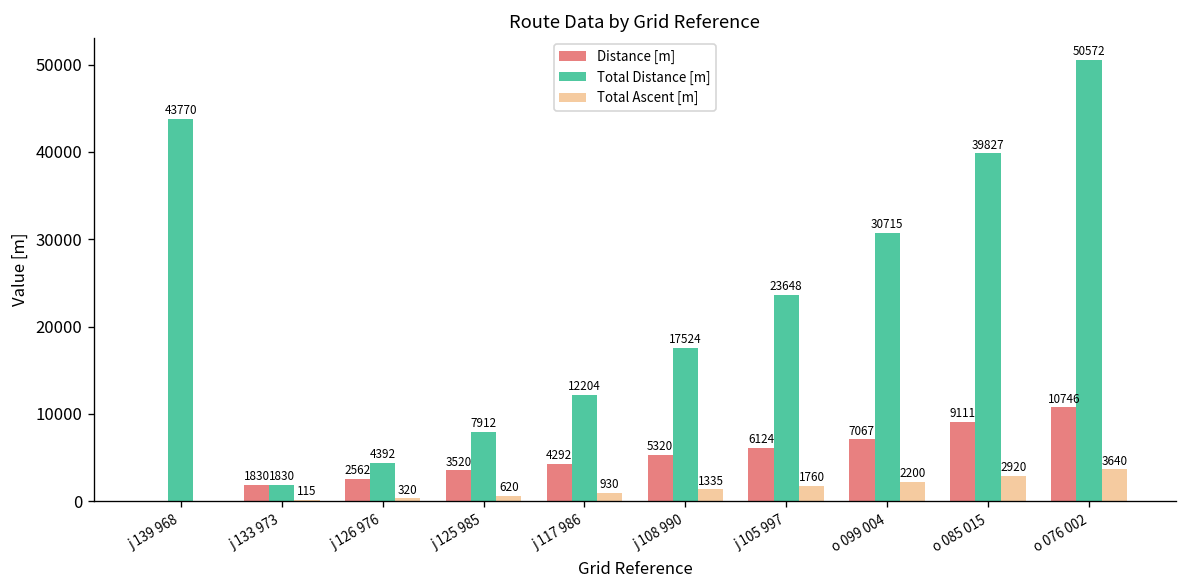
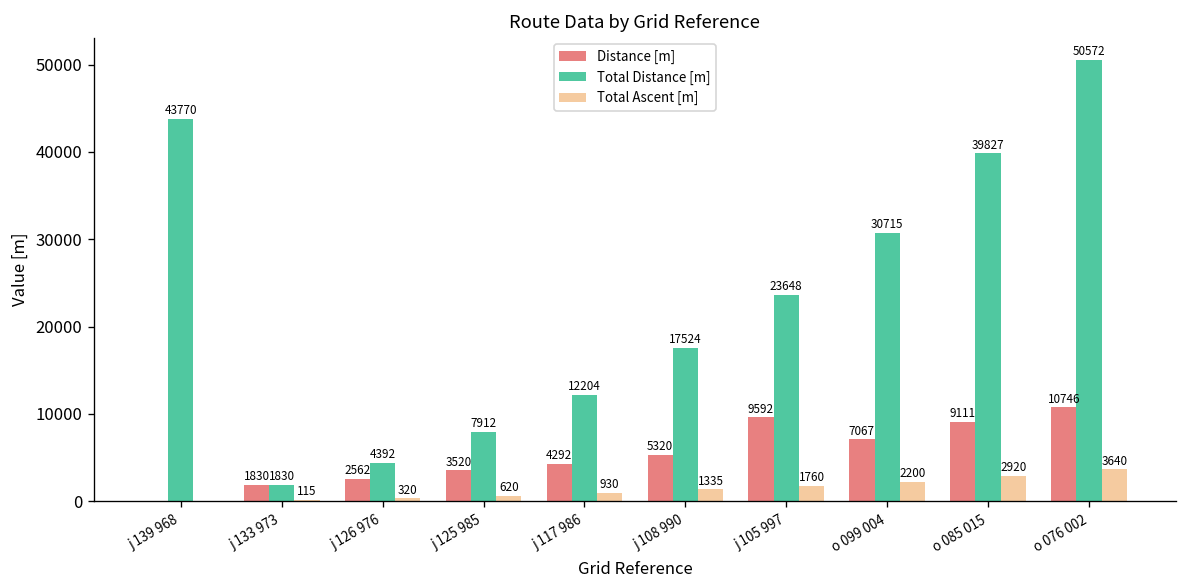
  {
    "Distance [m]": {
      "j 133 973": 1830,
      "j 126 976": 2562,
      "j 125 985": 3520,
      "j 117 986": 4292,
      "j 108 990": 5320,
-     "j 105 997": 6124,
+     "j 105 997": 9592,
      "o 099 004": 7067,
      "o 085 015": 9111,
      "o 076 002": 10746
    },
    "Total Distance [m]": {
      "j 139 968": 43770,
      "j 133 973": 1830,
      "j 126 976": 4392,
      "j 125 985": 7912,
      "j 117 986": 12204,
      "j 108 990": 17524,
      "j 105 997": 23648,
      "o 099 004": 30715,
      "o 085 015": 39827,
      "o 076 002": 50572
    },
    "Total Ascent [m]": {
      "j 133 973": 115,
      "j 126 976": 320,
      "j 125 985": 620,
      "j 117 986": 930,
      "j 108 990": 1335,
      "j 105 997": 1760,
      "o 099 004": 2200,
      "o 085 015": 2920,
      "o 076 002": 3640
    }
  }
